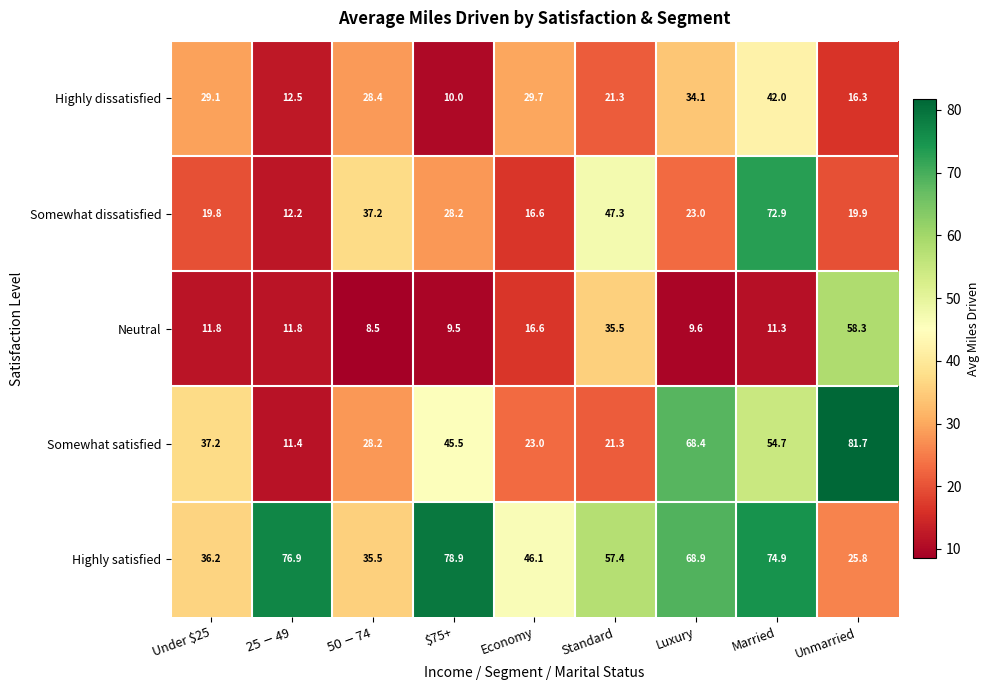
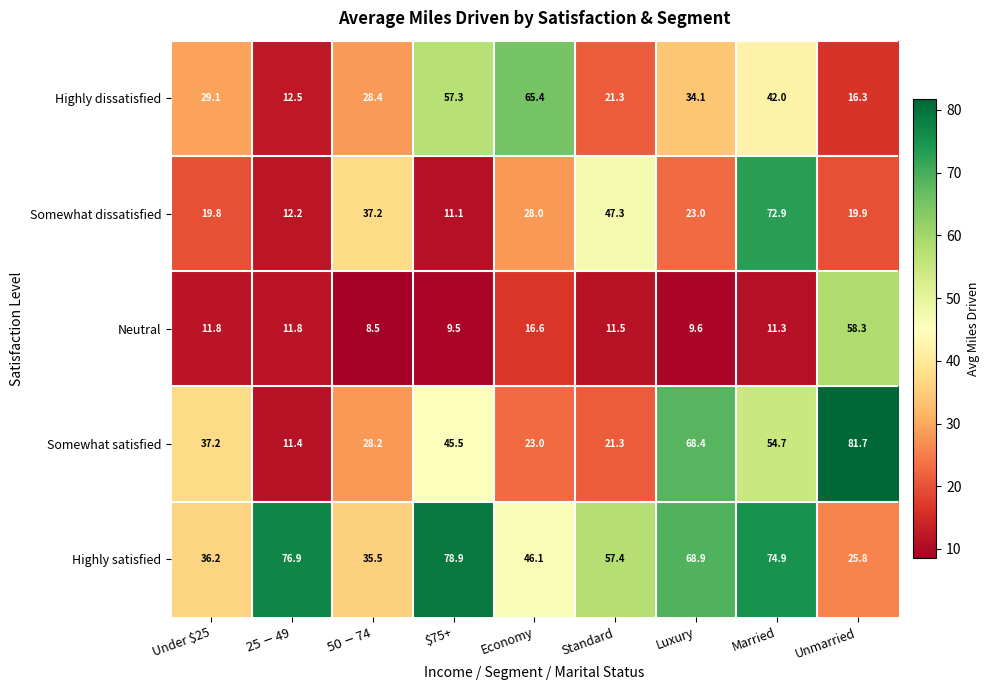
  {
    "Highly dissatisfied": {
      "Under $25": 29.1,
-     "$75+": 10.0,
-     "Economy": 29.7,
+     "$75+": 57.3,
+     "Economy": 65.4,
      "Standard": 21.3,
      "Luxury": 34.1,
      "Married": 42.0,
      "Unmarried": 16.3
    },
    "Somewhat dissatisfied": {
      "Under $25": 19.8,
-     "$75+": 28.2,
-     "Economy": 16.6,
+     "$75+": 11.1,
+     "Economy": 28.0,
      "Standard": 47.3,
      "Luxury": 23.0,
      "Married": 72.9,
      "Unmarried": 19.9
    },
    "Neutral": {
      "Under $25": 11.8,
      "$75+": 9.5,
      "Economy": 16.6,
-     "Standard": 35.5,
+     "Standard": 11.5,
      "Luxury": 9.6,
      "Married": 11.3,
      "Unmarried": 58.3
    },
    "Somewhat satisfied": {
      "Under $25": 37.2,
      "$75+": 45.5,
      "Economy": 23.0,
      "Standard": 21.3,
      "Luxury": 68.4,
      "Married": 54.7,
      "Unmarried": 81.7
    },
    "Highly satisfied": {
      "Under $25": 36.2,
      "$75+": 78.9,
      "Economy": 46.1,
      "Standard": 57.4,
      "Luxury": 68.9,
      "Married": 74.9,
      "Unmarried": 25.8
    }
  }
